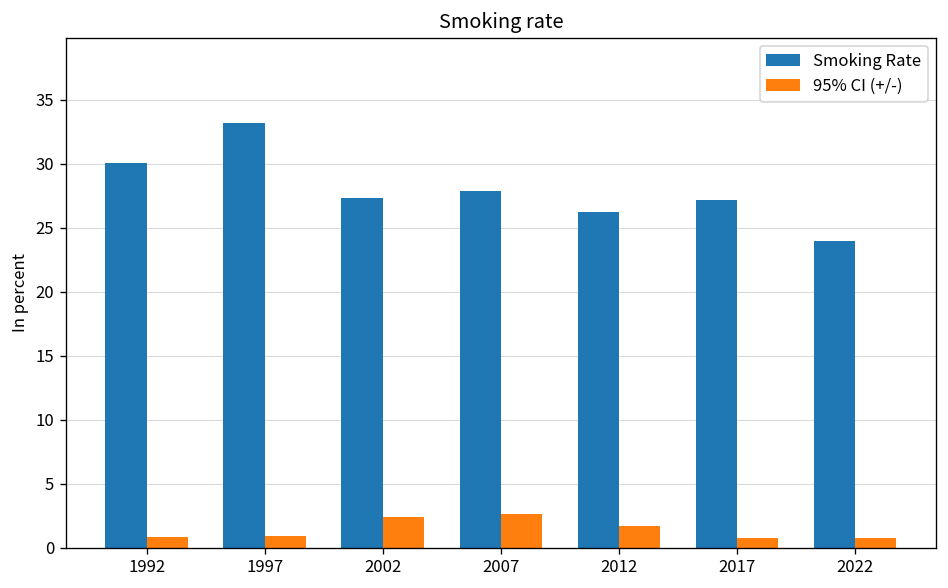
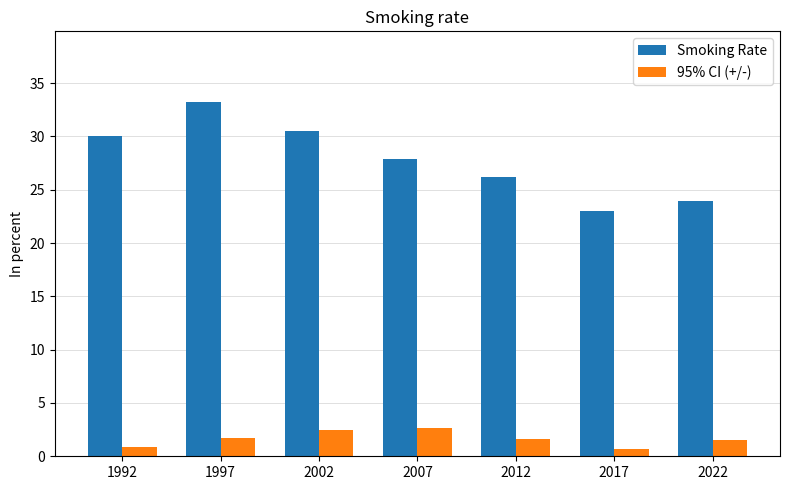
  {
    "Smoking Rate": {
      "1992": 30.1,
      "1997": 33.2,
-     "2002": 27.3,
+     "2002": 30.5,
      "2007": 27.9,
      "2012": 26.2,
-     "2017": 27.1,
+     "2017": 23.0,
      "2022": 23.9
    },
    "95% CI (+/-)": {
      "1992": 0.8,
-     "1997": 0.9,
+     "1997": 1.7,
      "2002": 2.4,
      "2007": 2.6,
      "2012": 1.7,
      "2017": 0.7,
-     "2022": 0.7
+     "2022": 1.5
    }
  }
